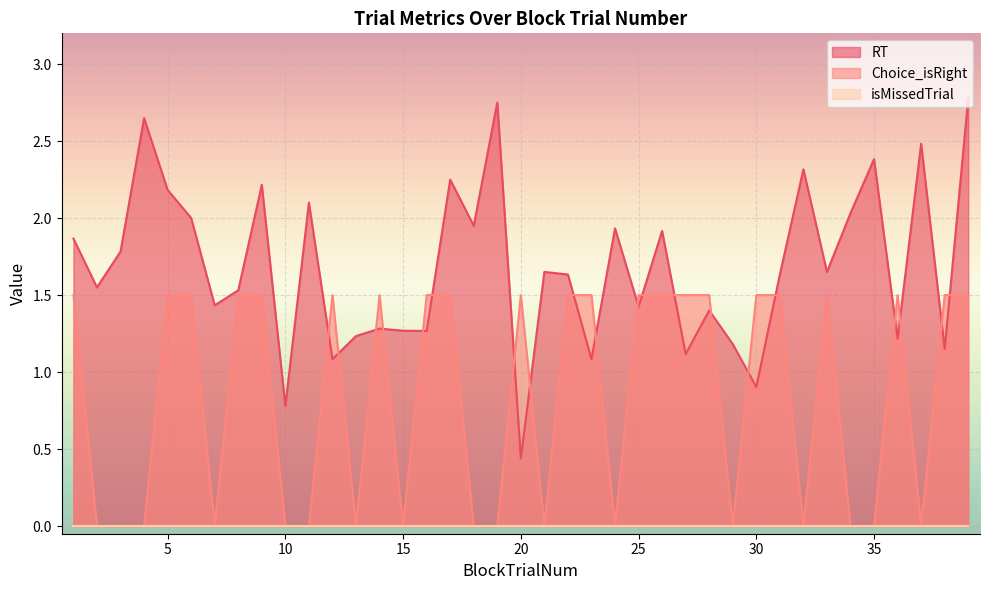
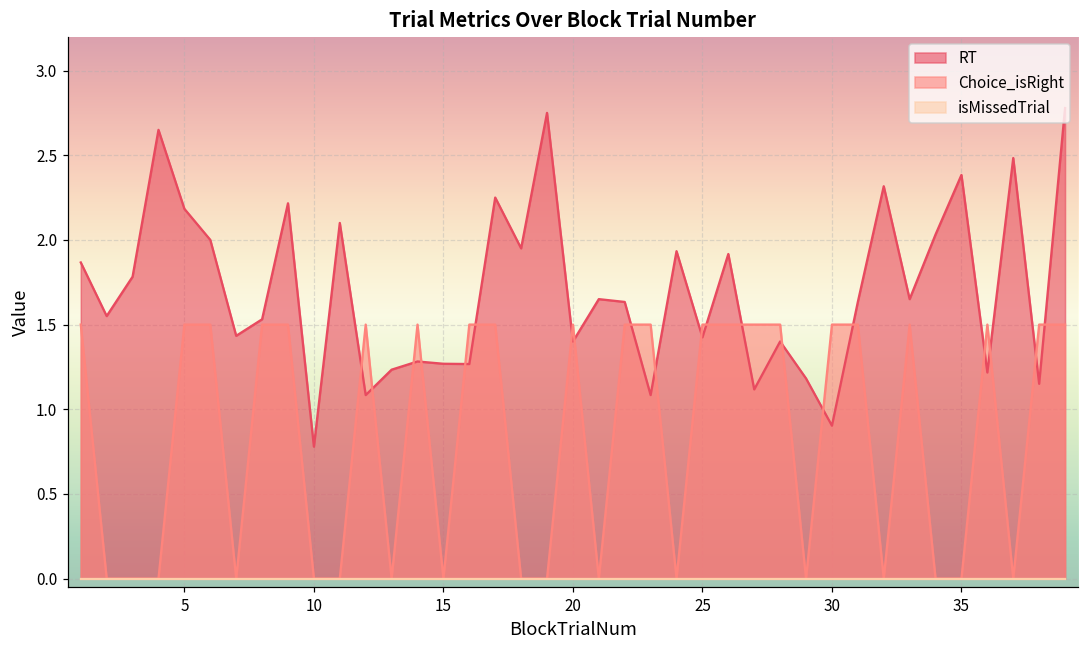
  {
    "RT": {
      "5": 2.18,
      "10": 0.78,
      "15": 1.27,
-     "20": 0.44,
+     "20": 1.40,
      "25": 1.42,
      "30": 0.90,
      "35": 2.38
    },
    "Choice_isRight": {
      "5": 1.50,
      "20": 1.50,
      "25": 1.50,
      "30": 1.50
    },
    "isMissedTrial": {
      "5": 0.00,
      "20": 0.00,
      "25": 0.00,
      "30": 0.00
    }
  }
